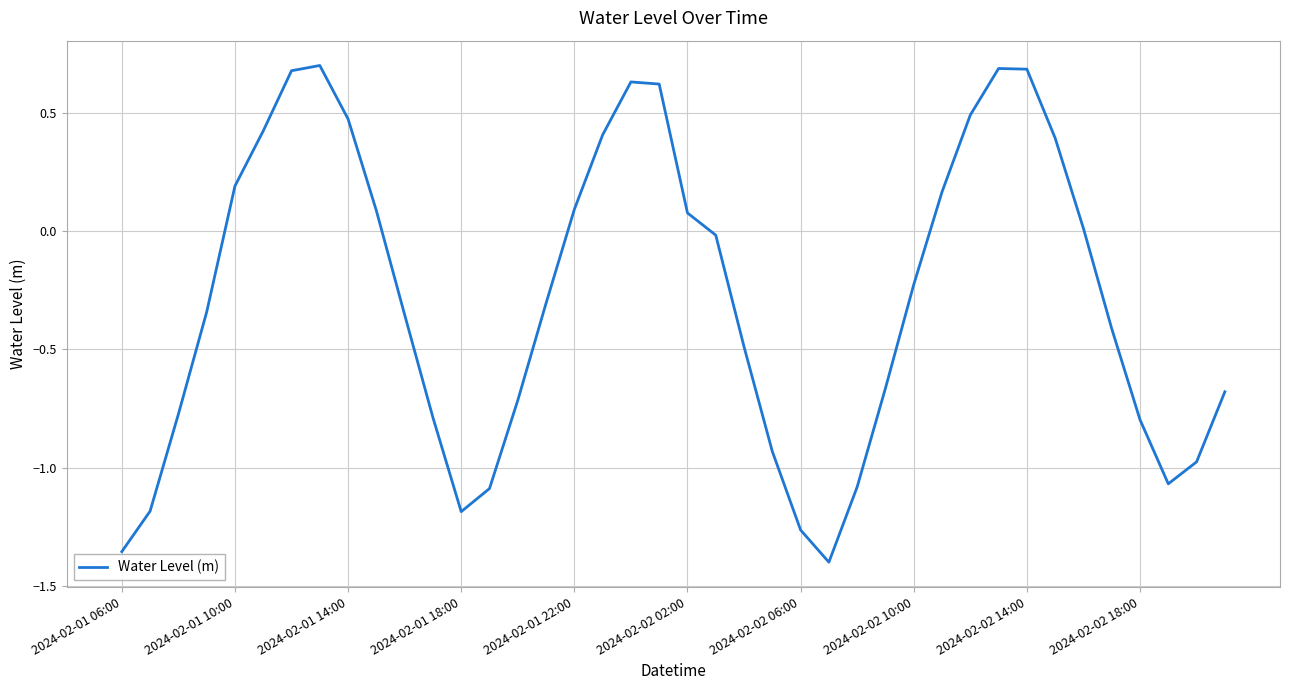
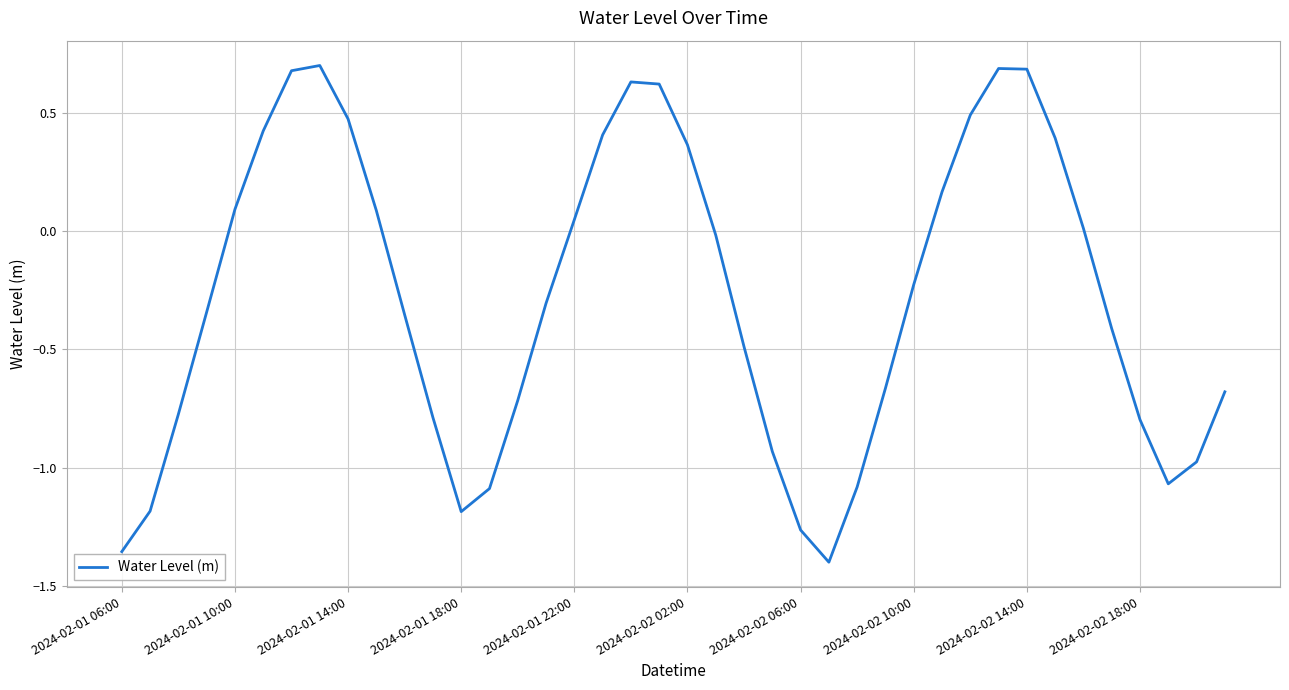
  {
    "2024-02-01 06:00": -1.36,
-   "2024-02-01 10:00": 0.19,
+   "2024-02-01 10:00": 0.09,
    "2024-02-01 14:00": 0.47,
    "2024-02-01 18:00": -1.19,
-   "2024-02-01 22:00": 0.09,
-   "2024-02-02 02:00": 0.08,
+   "2024-02-01 22:00": 0.05,
+   "2024-02-02 02:00": 0.37,
    "2024-02-02 06:00": -1.26,
    "2024-02-02 10:00": -0.23,
    "2024-02-02 14:00": 0.69,
    "2024-02-02 18:00": -0.80
  }
